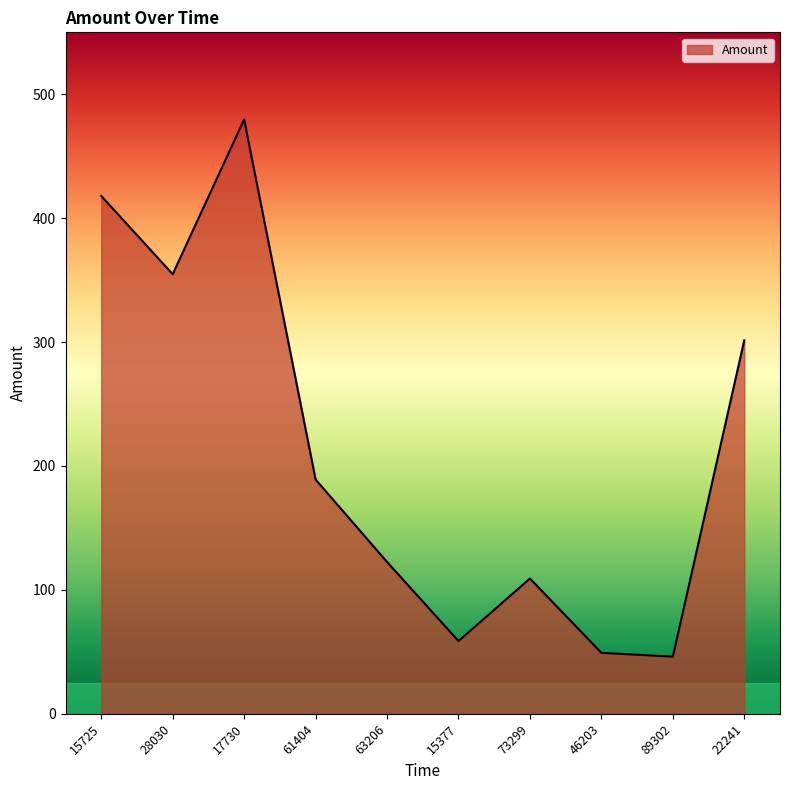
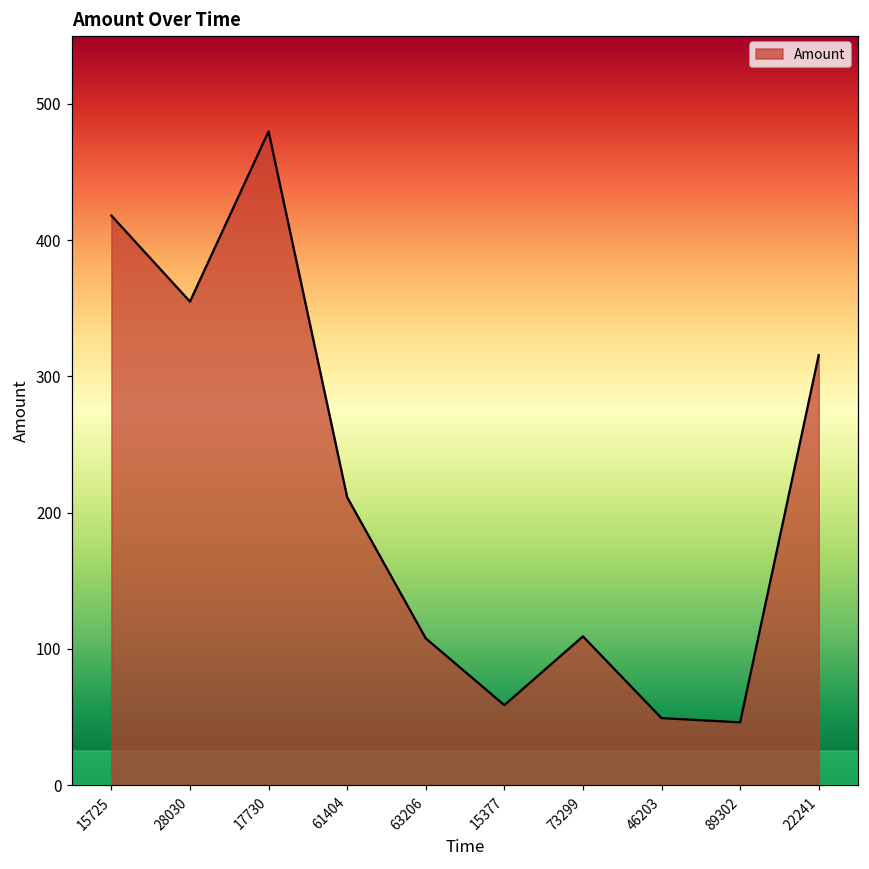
  {
    "15725": 418,
    "28030": 355,
    "17730": 480,
-   "61404": 189,
-   "63206": 123,
+   "61404": 211,
+   "63206": 108,
    "15377": 59,
    "73299": 109,
    "46203": 49,
    "89302": 46,
-   "22241": 301
+   "22241": 316
  }
